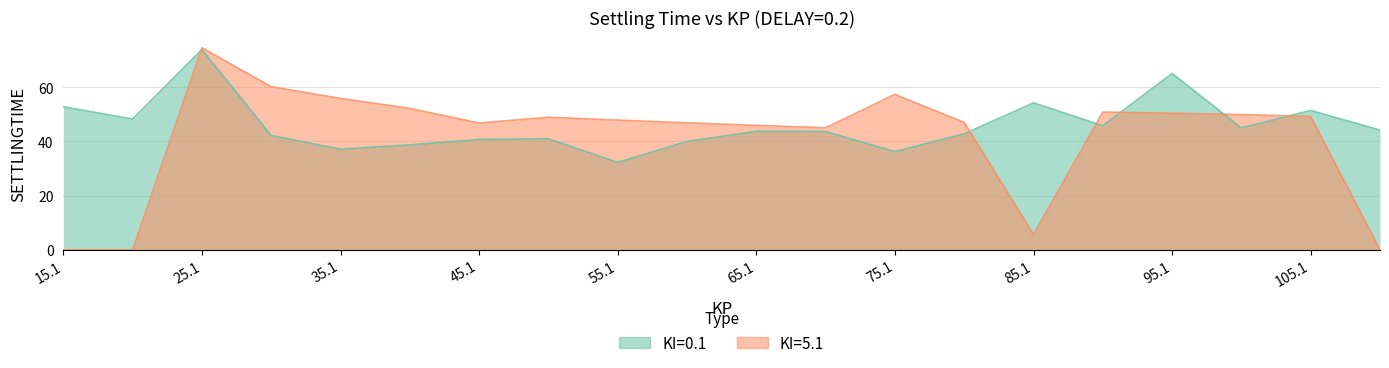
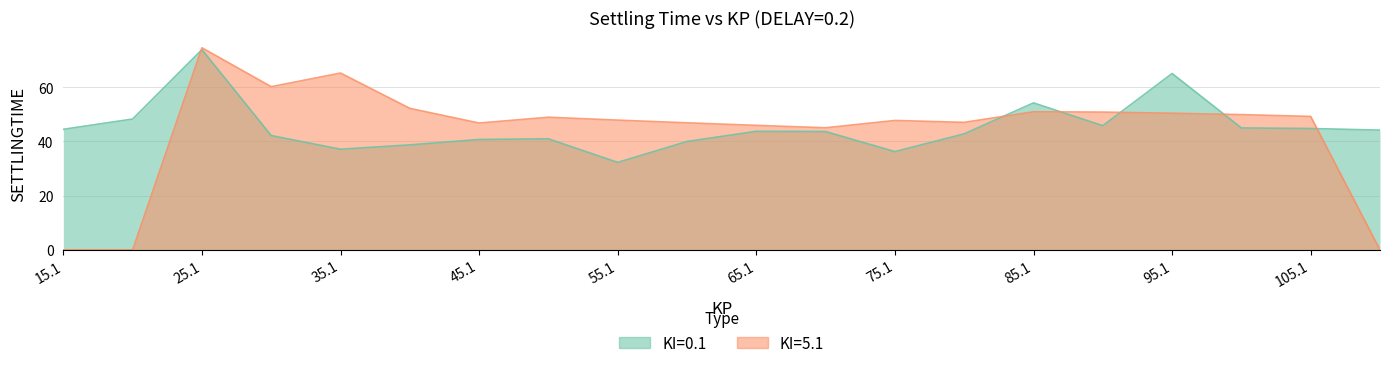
  {
    "KI=0.1": {
-     "15.1": 53,
+     "15.1": 44,
      "35.1": 37,
      "45.1": 41,
      "55.1": 32,
      "65.1": 44,
      "75.1": 36,
      "85.1": 54,
      "95.1": 65,
-     "105.1": 51
+     "105.1": 45
    },
    "KI=5.1": {
      "15.1": 0,
-     "35.1": 56,
+     "35.1": 65,
      "45.1": 47,
      "55.1": 48,
      "65.1": 46,
-     "75.1": 57,
-     "85.1": 6,
+     "75.1": 48,
+     "85.1": 51,
      "95.1": 50,
      "105.1": 49
    }
  }
